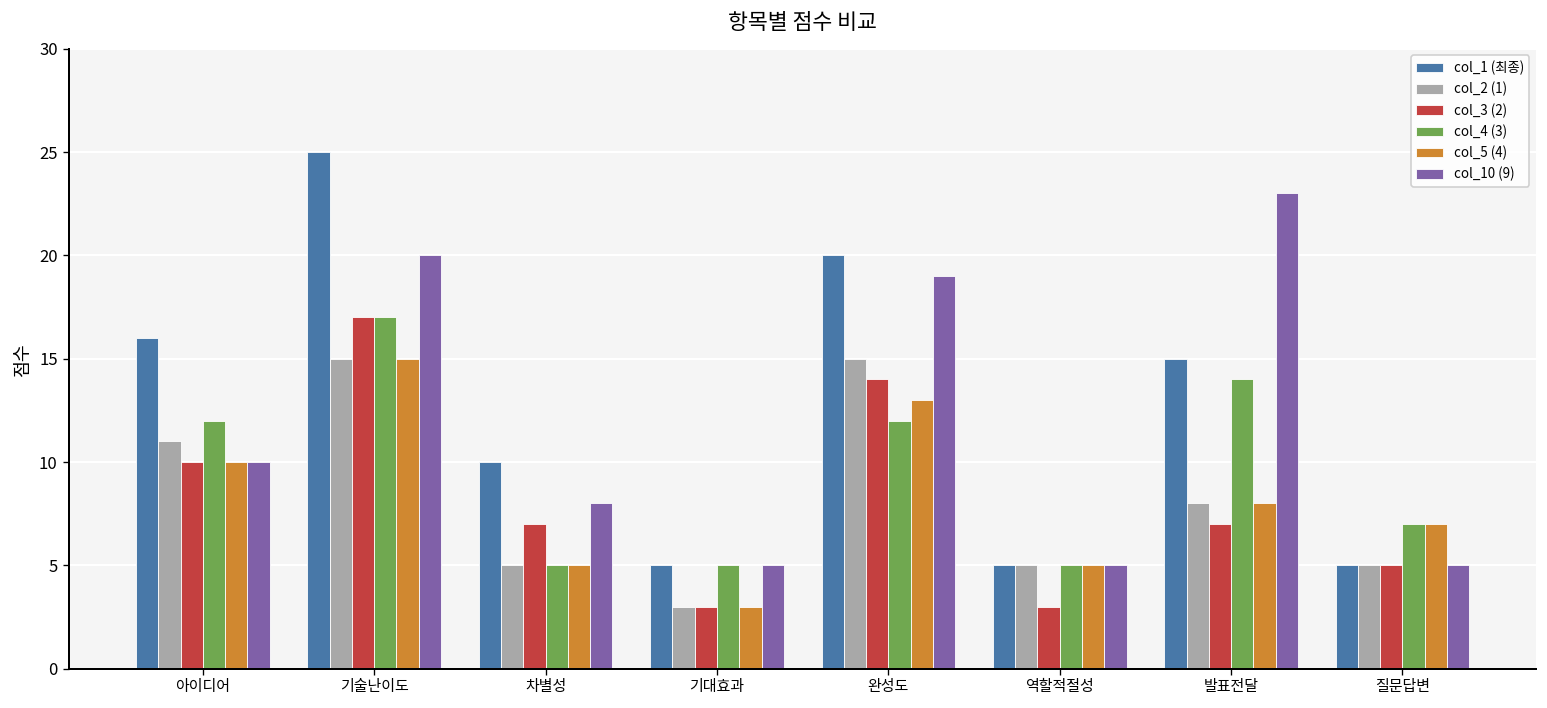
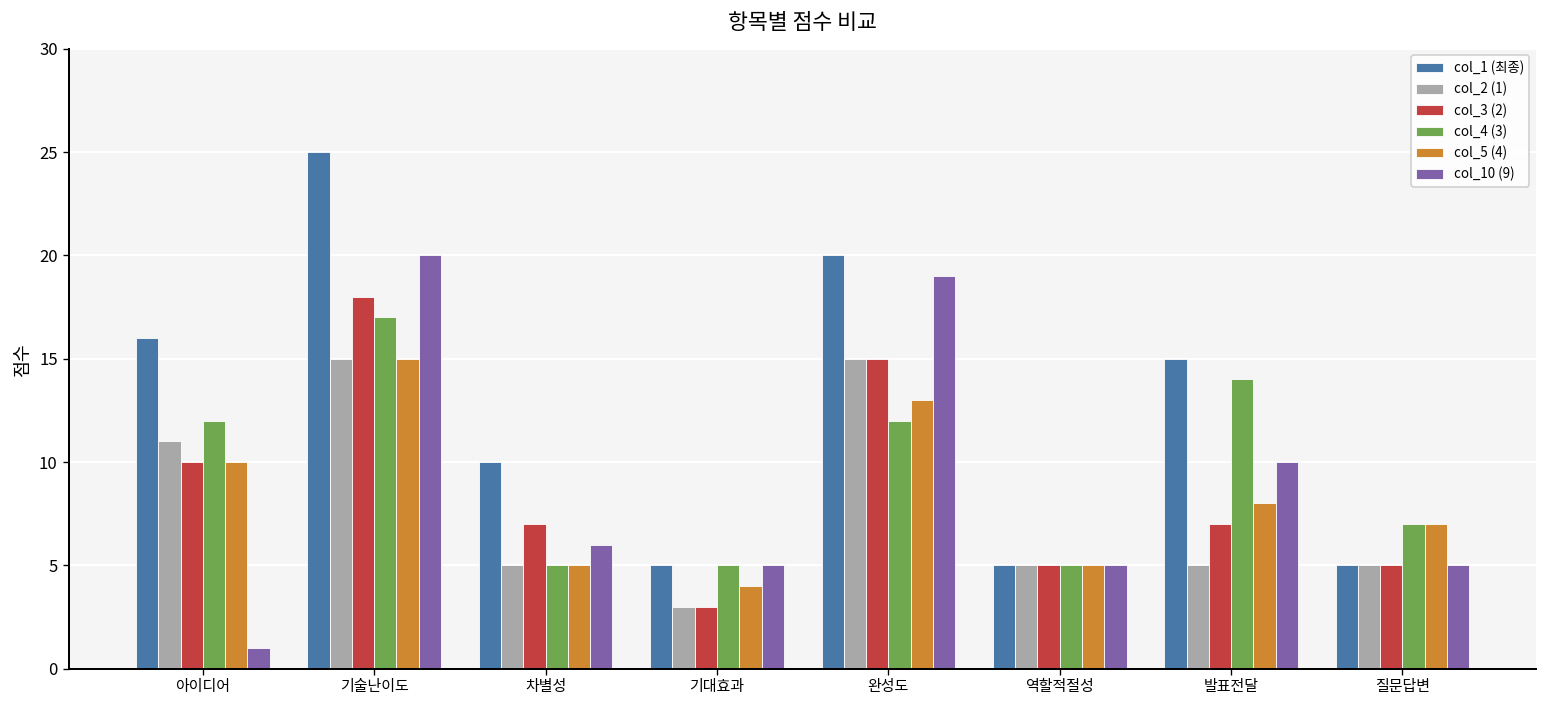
  {
    "col_1 (최종)": {
      "아이디어": 16,
      "기술난이도": 25,
      "차별성": 10,
      "기대효과": 5,
      "완성도": 20,
      "역할적절성": 5,
      "발표전달": 15,
      "질문답변": 5
    },
    "col_2 (1)": {
      "아이디어": 11,
      "기술난이도": 15,
      "차별성": 5,
      "기대효과": 3,
      "완성도": 15,
      "역할적절성": 5,
-     "발표전달": 8,
+     "발표전달": 5,
      "질문답변": 5
    },
    "col_3 (2)": {
      "아이디어": 10,
-     "기술난이도": 17,
+     "기술난이도": 18,
      "차별성": 7,
      "기대효과": 3,
-     "완성도": 14,
-     "역할적절성": 3,
+     "완성도": 15,
+     "역할적절성": 5,
      "발표전달": 7,
      "질문답변": 5
    },
    "col_4 (3)": {
      "아이디어": 12,
      "기술난이도": 17,
      "차별성": 5,
      "기대효과": 5,
      "완성도": 12,
      "역할적절성": 5,
      "발표전달": 14,
      "질문답변": 7
    },
    "col_5 (4)": {
      "아이디어": 10,
      "기술난이도": 15,
      "차별성": 5,
-     "기대효과": 3,
+     "기대효과": 4,
      "완성도": 13,
      "역할적절성": 5,
      "발표전달": 8,
      "질문답변": 7
    },
    "col_10 (9)": {
-     "아이디어": 10,
+     "아이디어": 1,
      "기술난이도": 20,
-     "차별성": 8,
+     "차별성": 6,
      "기대효과": 5,
      "완성도": 19,
      "역할적절성": 5,
-     "발표전달": 23,
+     "발표전달": 10,
      "질문답변": 5
    }
  }
